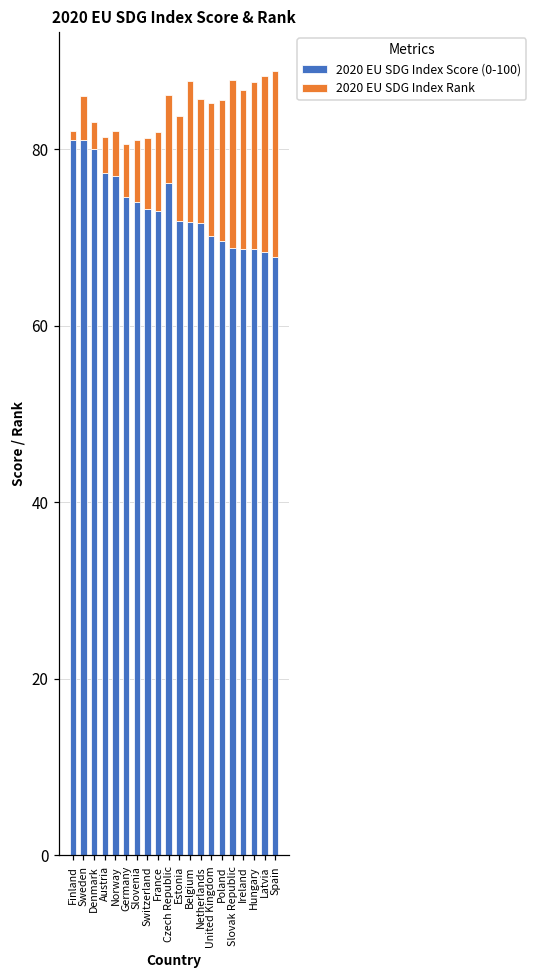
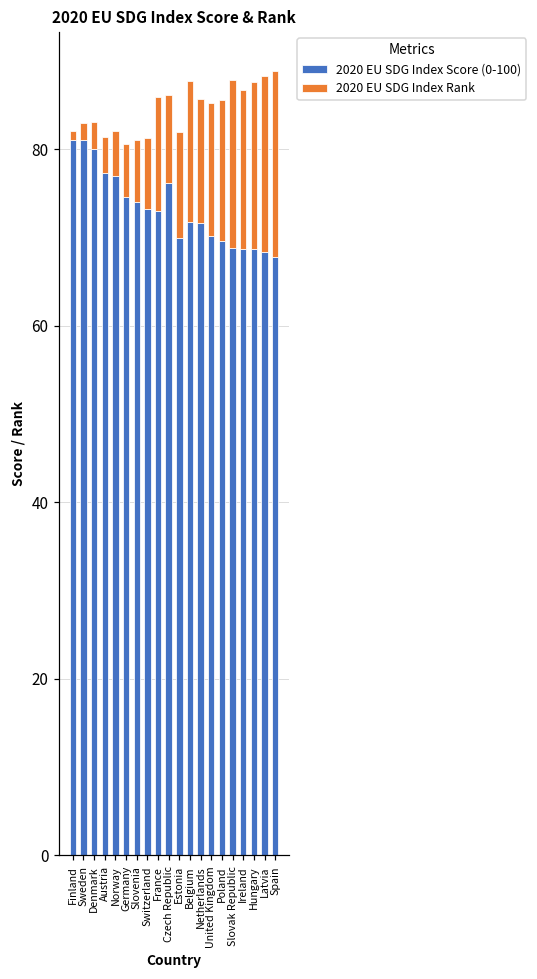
  {
    "2020 EU SDG Index Score (0-100)": {
      "Finland": 81,
      "Sweden": 81,
      "Denmark": 80,
      "Austria": 77,
      "Norway": 77,
      "Germany": 75,
      "Slovenia": 74,
      "Switzerland": 73,
      "France": 73,
      "Czech Republic": 76,
-     "Estonia": 72,
+     "Estonia": 70,
      "Belgium": 72,
      "Netherlands": 72,
      "United Kingdom": 70,
      "Poland": 70,
      "Slovak Republic": 69,
      "Ireland": 69,
      "Hungary": 69,
      "Latvia": 68,
      "Spain": 68
    },
    "2020 EU SDG Index Rank": {
      "Finland": 1,
-     "Sweden": 5,
+     "Sweden": 2,
      "Denmark": 3,
      "Austria": 4,
      "Norway": 5,
      "Germany": 6,
      "Slovenia": 7,
      "Switzerland": 8,
-     "France": 9,
+     "France": 13,
      "Czech Republic": 10,
      "Estonia": 12,
      "Belgium": 16,
      "Netherlands": 14,
      "United Kingdom": 15,
      "Poland": 16,
      "Slovak Republic": 19,
      "Ireland": 18,
      "Hungary": 19,
      "Latvia": 20,
      "Spain": 21
    }
  }
